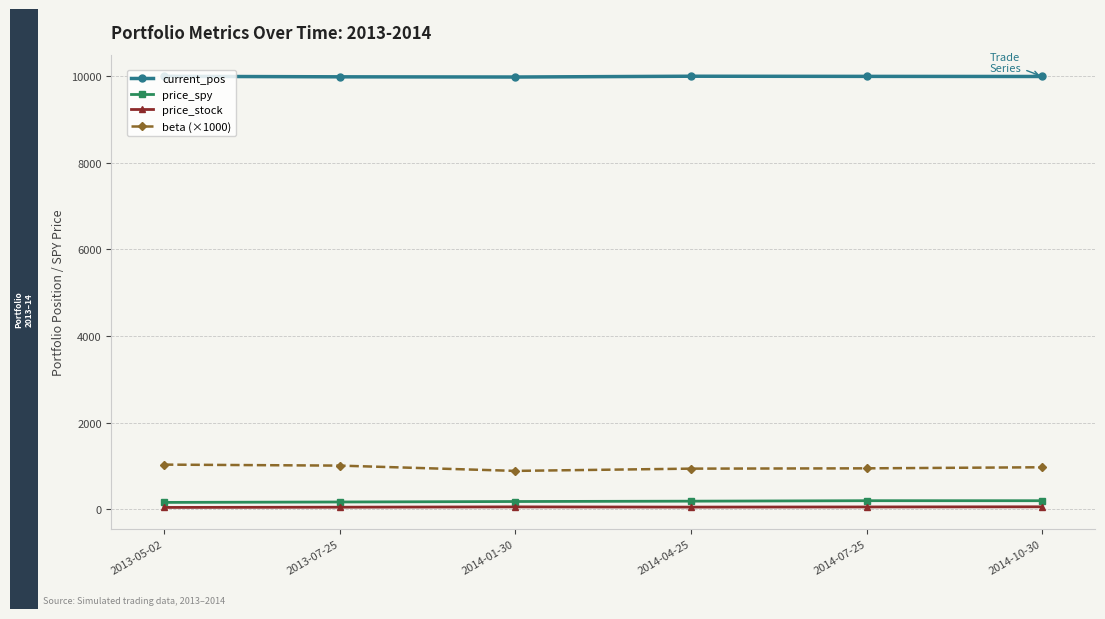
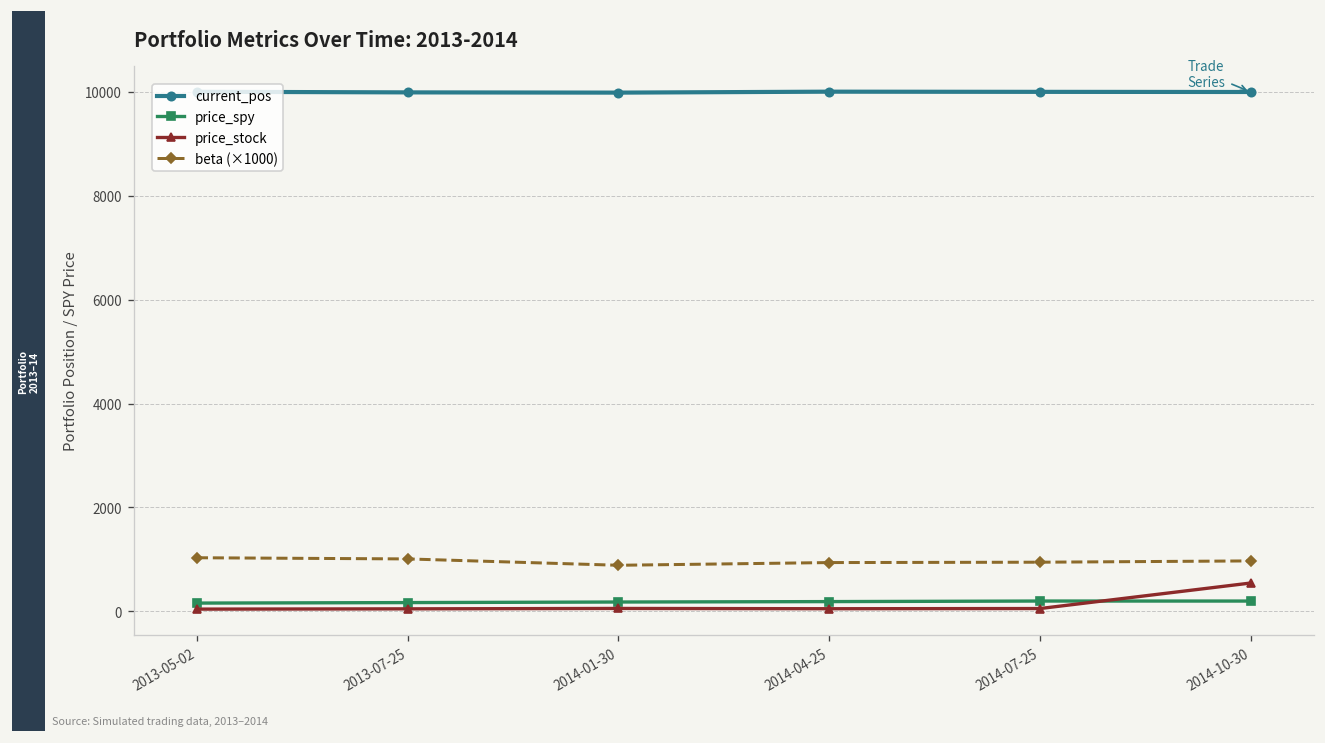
  {
    "price_stock": {
      "2013-05-02": 0,
      "2013-07-25": 0,
      "2014-01-30": 100,
      "2014-04-25": 100,
      "2014-07-25": 100,
-     "2014-10-30": 100
+     "2014-10-30": 500
    },
    "beta (×1000)": {
      "2013-05-02": 1000,
      "2013-07-25": 1000,
      "2014-01-30": 900,
      "2014-04-25": 900,
      "2014-07-25": 900,
      "2014-10-30": 1000
    }
  }
